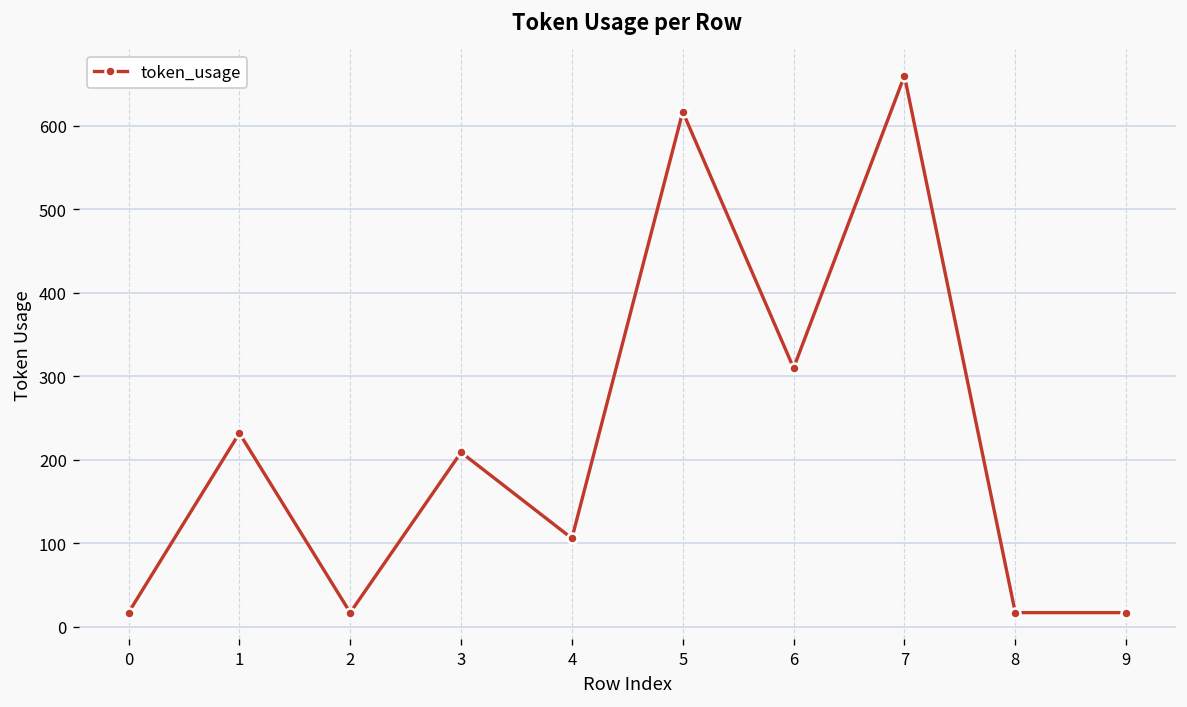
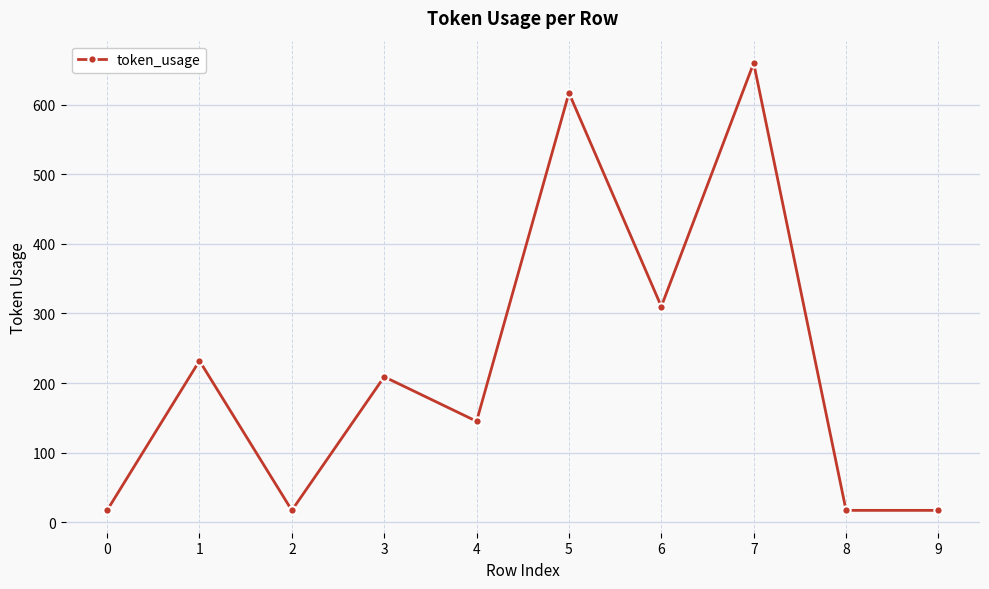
  {
    "0": 20,
    "1": 230,
    "2": 20,
    "3": 210,
-   "4": 110,
+   "4": 150,
    "5": 620,
    "6": 310,
    "7": 660,
    "8": 20,
    "9": 20
  }
